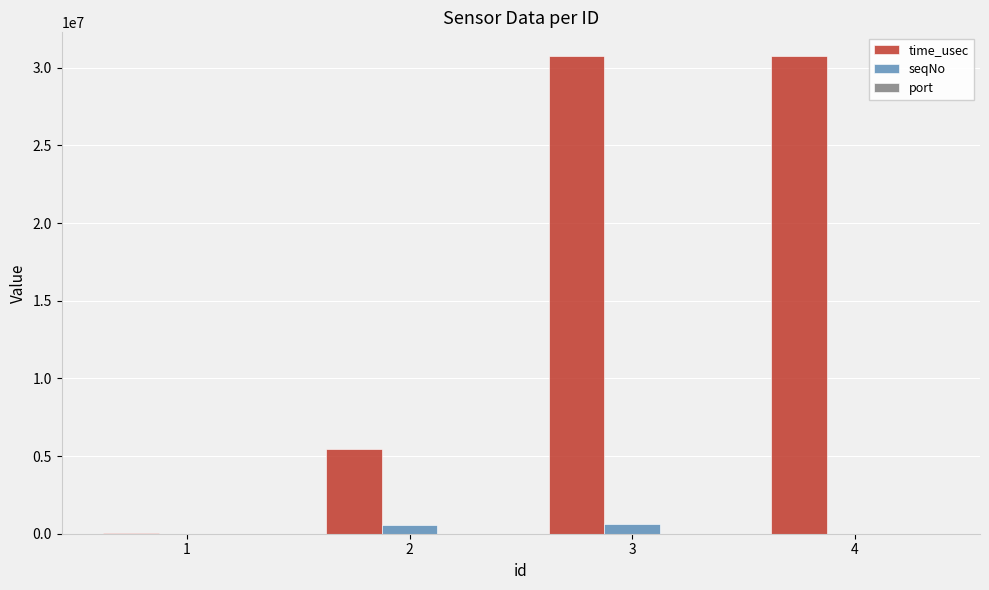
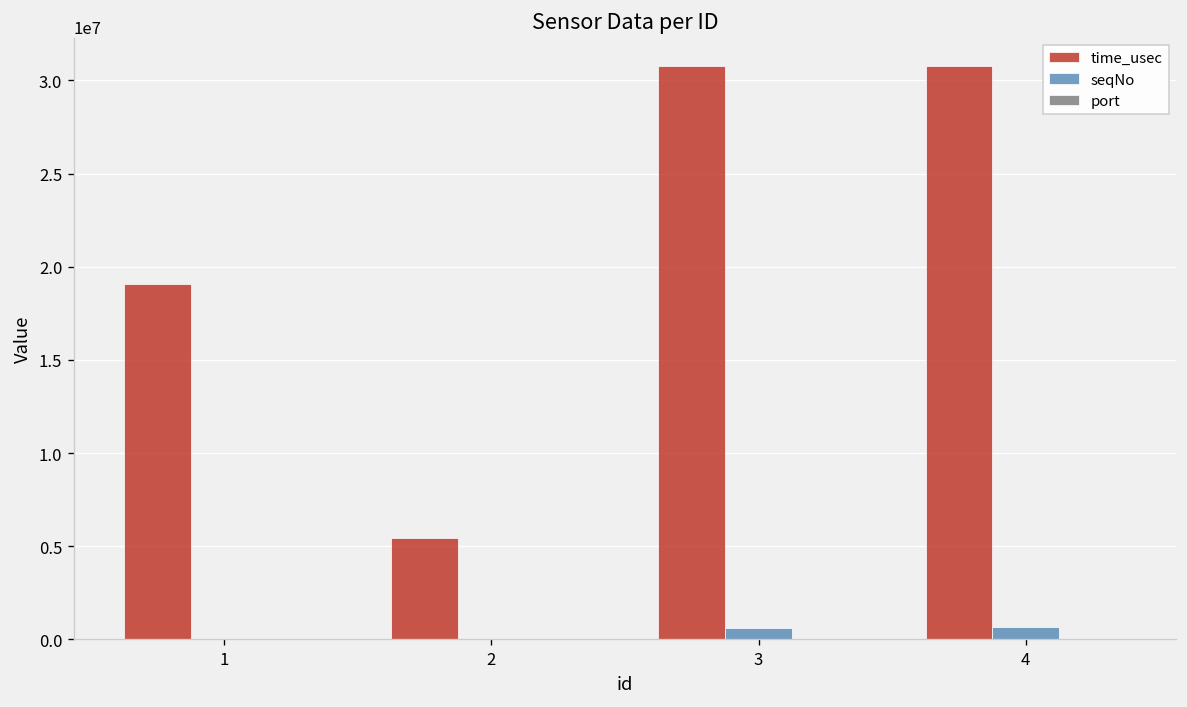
  {
    "time_usec": {
-     "1": 0,
+     "1": 19100000,
      "2": 5500000,
      "3": 30700000,
      "4": 30700000
    },
    "seqNo": {
-     "2": 500000,
+     "2": 0,
      "3": 600000,
-     "4": 0
+     "4": 700000
    }
  }
